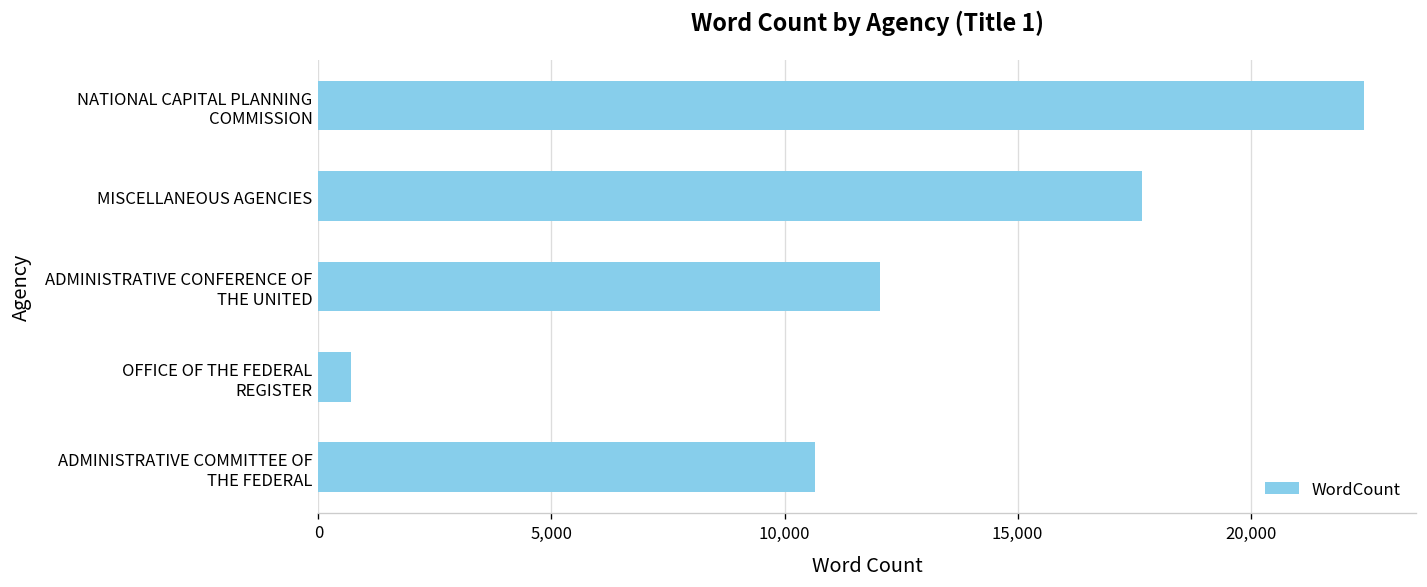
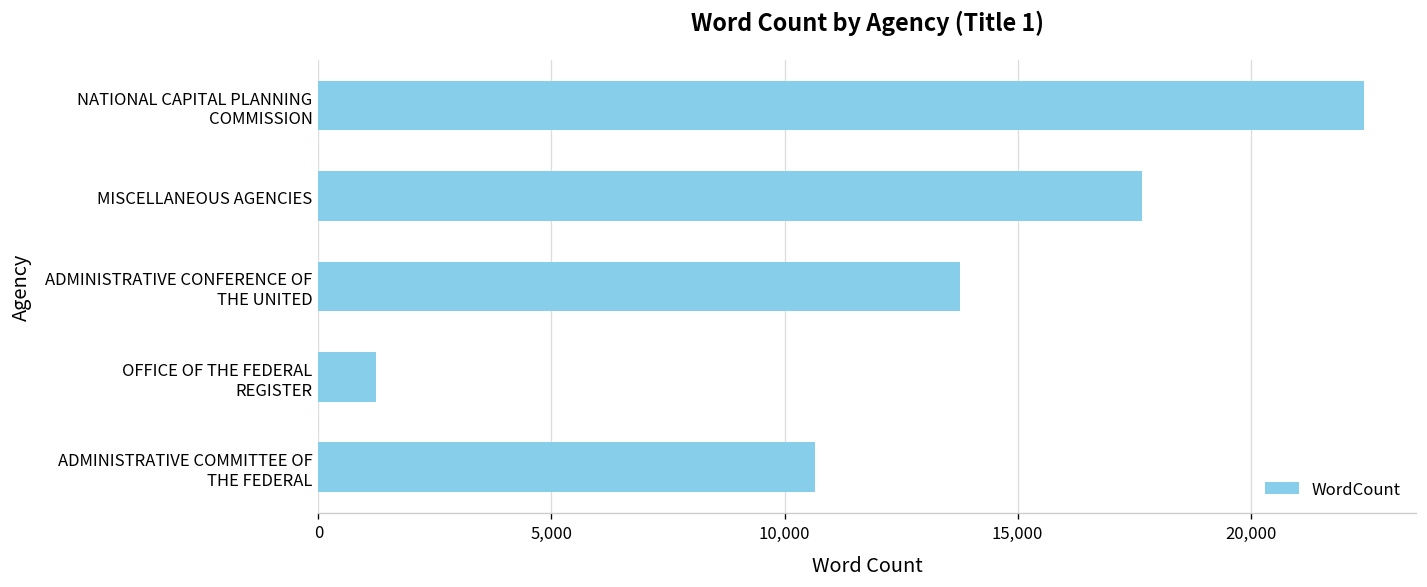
  {
    "NATIONAL CAPITAL PLANNING COMMISSION": "22,400",
    "MISCELLANEOUS AGENCIES": "17,700",
-   "ADMINISTRATIVE CONFERENCE OF THE UNITED": "12,000",
-   "OFFICE OF THE FEDERAL REGISTER": "700",
+   "ADMINISTRATIVE CONFERENCE OF THE UNITED": "13,800",
+   "OFFICE OF THE FEDERAL REGISTER": "1,200",
    "ADMINISTRATIVE COMMITTEE OF THE FEDERAL": "10,700"
  }
